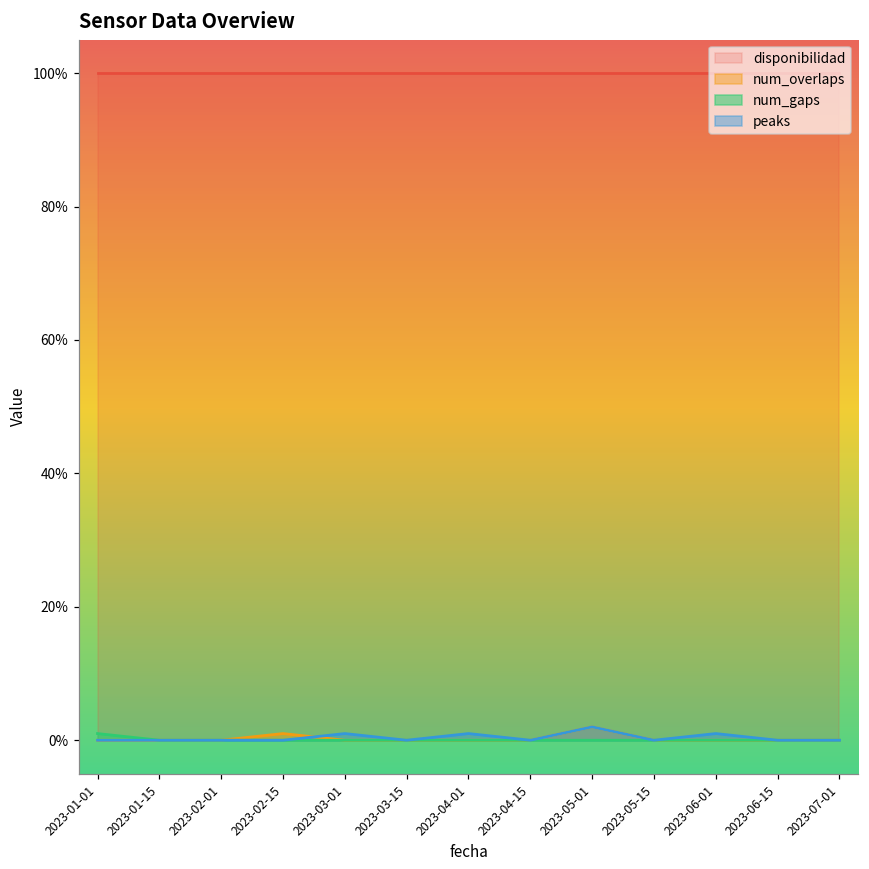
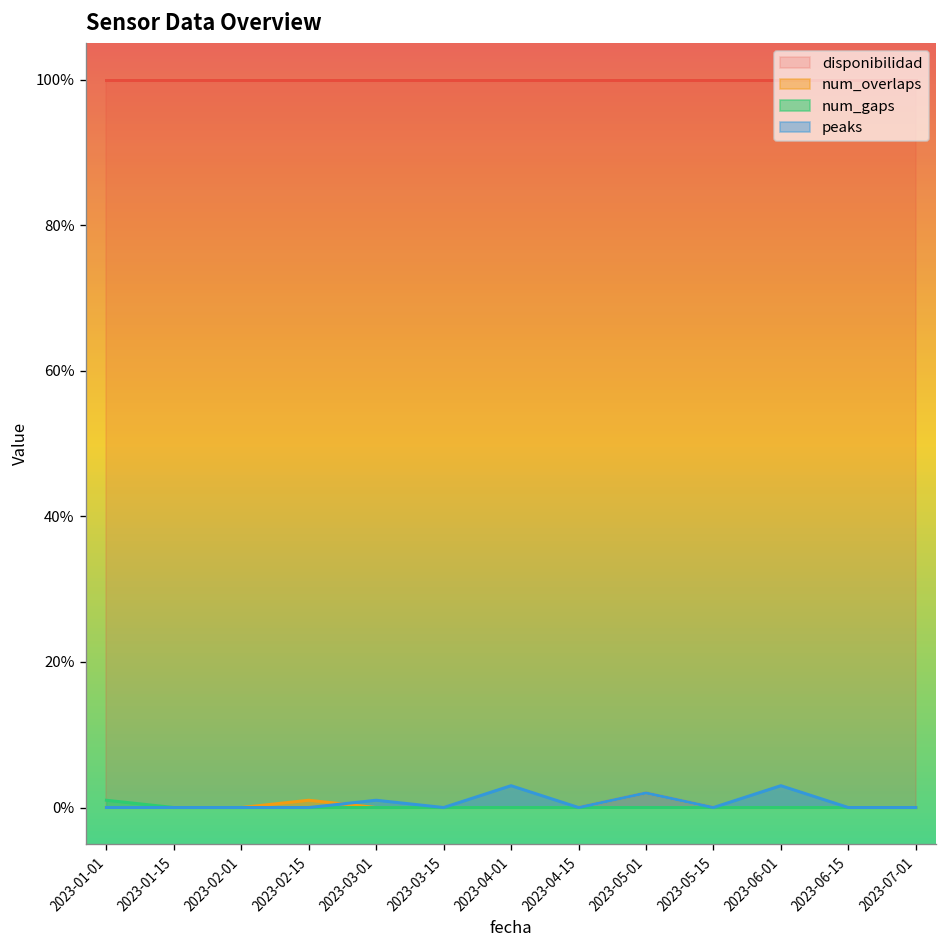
  {
    "disponibilidad": {
      "2023-01-01": "100%",
      "2023-01-15": "100%",
      "2023-02-01": "100%",
      "2023-02-15": "100%",
      "2023-03-01": "100%",
      "2023-03-15": "100%",
      "2023-04-01": "100%",
      "2023-04-15": "100%",
      "2023-05-01": "100%",
      "2023-05-15": "100%"
    },
    "num_overlaps": {
      "2023-02-15": "1%"
    },
    "num_gaps": {
      "2023-01-01": "1%",
      "2023-05-01": "0%"
    },
    "peaks": {
      "2023-03-01": "1%",
-     "2023-04-01": "1%",
-     "2023-06-01": "1%"
+     "2023-04-01": "3%",
+     "2023-06-01": "3%"
    }
  }
